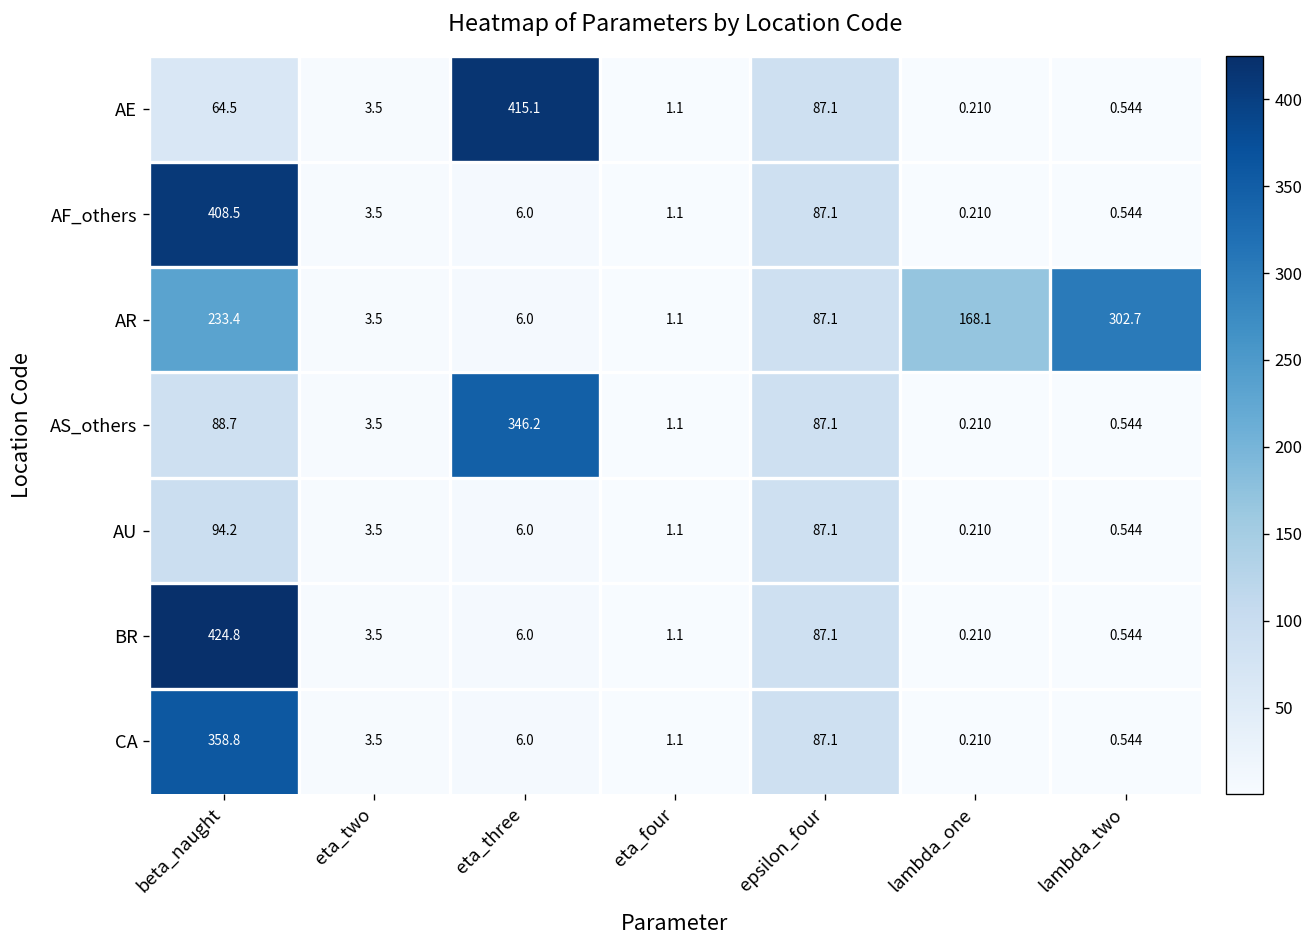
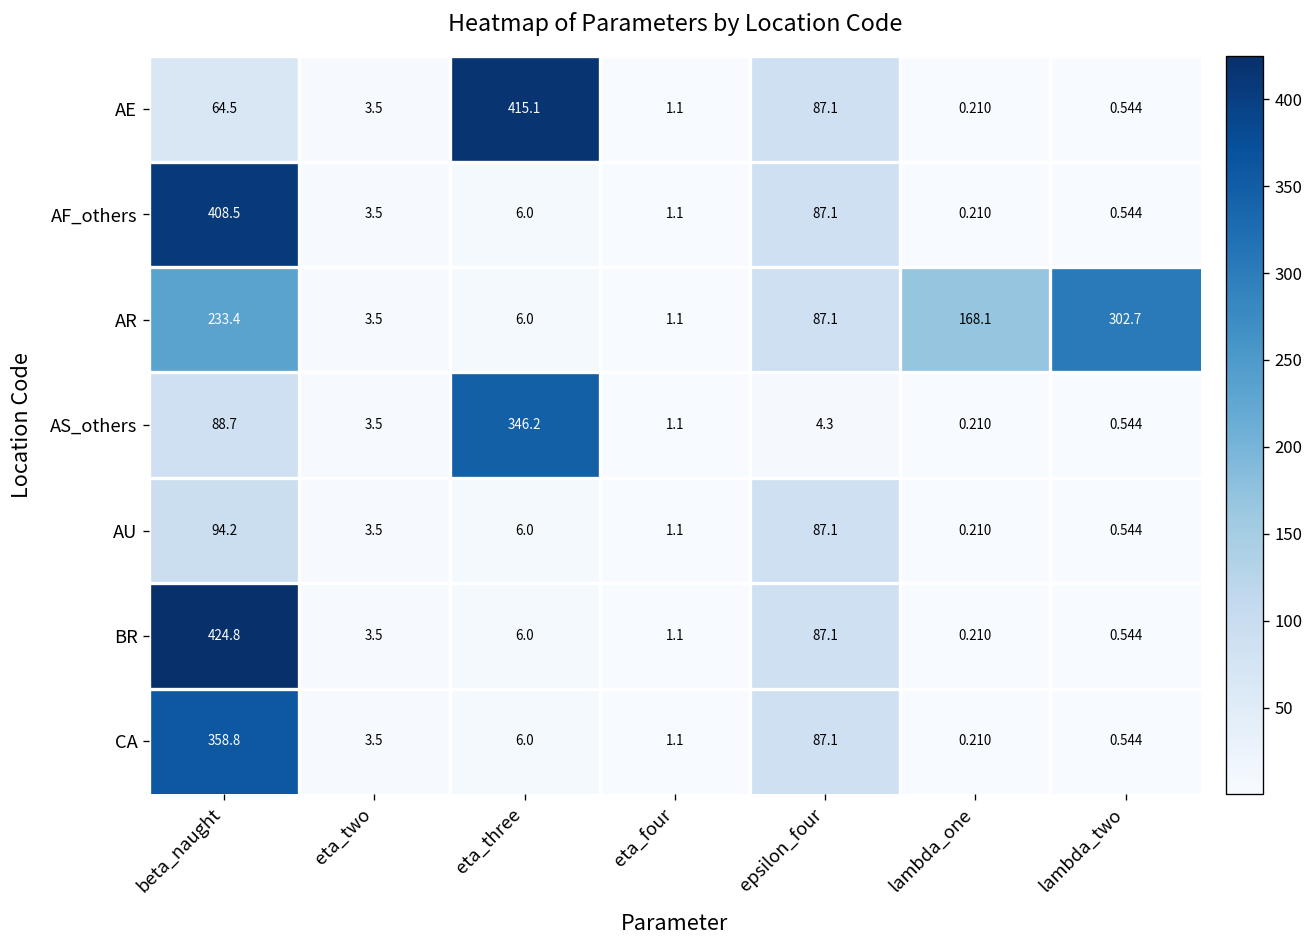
  {
    "AE": {
      "beta_naught": 64.5,
      "eta_two": 3.5,
      "eta_three": 415.1,
      "eta_four": 1.1,
      "epsilon_four": 87.1,
      "lambda_one": 0.210,
      "lambda_two": 0.544
    },
    "AF_others": {
      "beta_naught": 408.5,
      "eta_two": 3.5,
      "eta_three": 6.0,
      "eta_four": 1.1,
      "epsilon_four": 87.1,
      "lambda_one": 0.210,
      "lambda_two": 0.544
    },
    "AR": {
      "beta_naught": 233.4,
      "eta_two": 3.5,
      "eta_three": 6.0,
      "eta_four": 1.1,
      "epsilon_four": 87.1,
      "lambda_one": 168.1,
      "lambda_two": 302.7
    },
    "AS_others": {
      "beta_naught": 88.7,
      "eta_two": 3.5,
      "eta_three": 346.2,
      "eta_four": 1.1,
-     "epsilon_four": 87.1,
+     "epsilon_four": 4.3,
      "lambda_one": 0.210,
      "lambda_two": 0.544
    },
    "AU": {
      "beta_naught": 94.2,
      "eta_two": 3.5,
      "eta_three": 6.0,
      "eta_four": 1.1,
      "epsilon_four": 87.1,
      "lambda_one": 0.210,
      "lambda_two": 0.544
    },
    "BR": {
      "beta_naught": 424.8,
      "eta_two": 3.5,
      "eta_three": 6.0,
      "eta_four": 1.1,
      "epsilon_four": 87.1,
      "lambda_one": 0.210,
      "lambda_two": 0.544
    },
    "CA": {
      "beta_naught": 358.8,
      "eta_two": 3.5,
      "eta_three": 6.0,
      "eta_four": 1.1,
      "epsilon_four": 87.1,
      "lambda_one": 0.210,
      "lambda_two": 0.544
    }
  }
